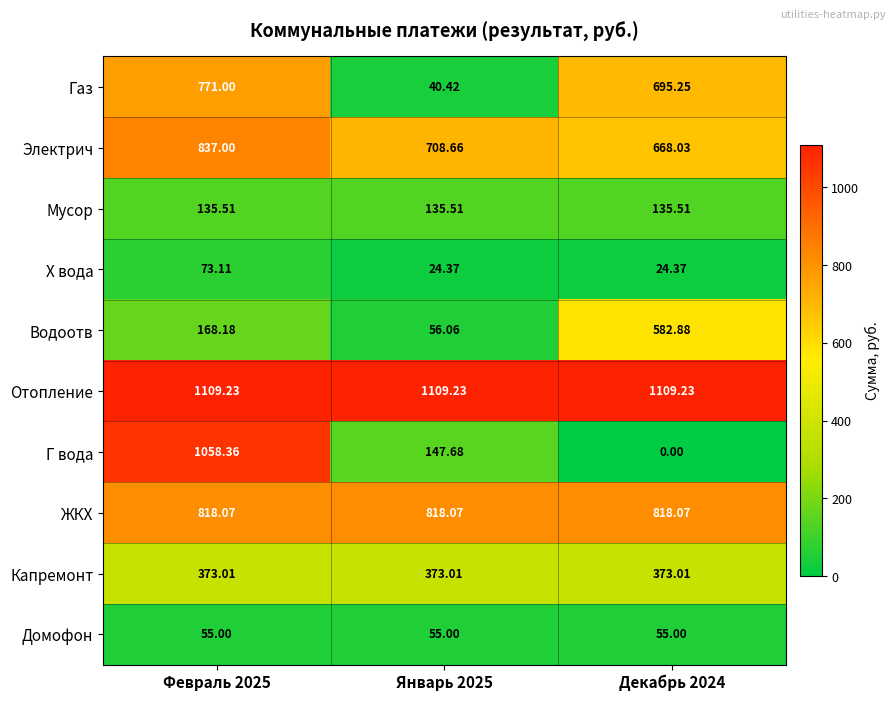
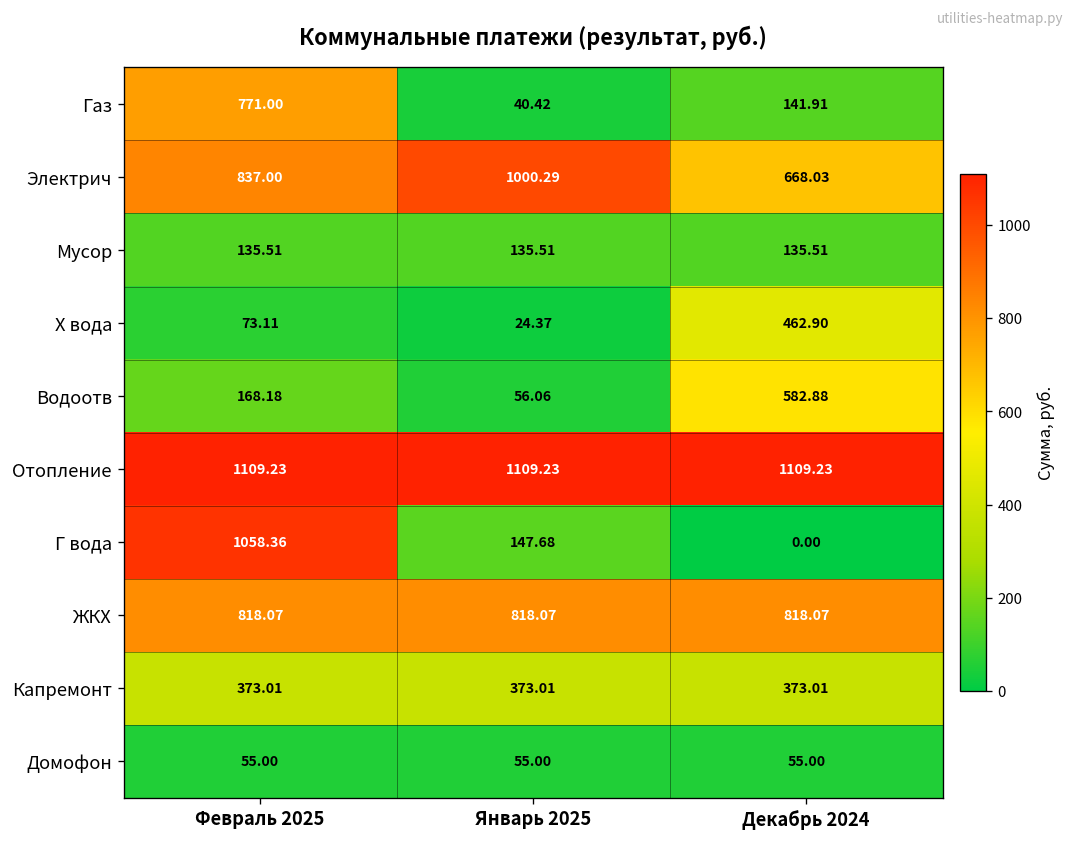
  {
    "Газ": {
      "Февраль 2025": 771.00,
      "Январь 2025": 40.42,
-     "Декабрь 2024": 695.25
+     "Декабрь 2024": 141.91
    },
    "Электрич": {
      "Февраль 2025": 837.00,
-     "Январь 2025": 708.66,
+     "Январь 2025": 1000.29,
      "Декабрь 2024": 668.03
    },
    "Мусор": {
      "Февраль 2025": 135.51,
      "Январь 2025": 135.51,
      "Декабрь 2024": 135.51
    },
    "Х вода": {
      "Февраль 2025": 73.11,
      "Январь 2025": 24.37,
-     "Декабрь 2024": 24.37
+     "Декабрь 2024": 462.90
    },
    "Водоотв": {
      "Февраль 2025": 168.18,
      "Январь 2025": 56.06,
      "Декабрь 2024": 582.88
    },
    "Отопление": {
      "Февраль 2025": 1109.23,
      "Январь 2025": 1109.23,
      "Декабрь 2024": 1109.23
    },
    "Г вода": {
      "Февраль 2025": 1058.36,
      "Январь 2025": 147.68,
      "Декабрь 2024": 0.00
    },
    "ЖКХ": {
      "Февраль 2025": 818.07,
      "Январь 2025": 818.07,
      "Декабрь 2024": 818.07
    },
    "Капремонт": {
      "Февраль 2025": 373.01,
      "Январь 2025": 373.01,
      "Декабрь 2024": 373.01
    },
    "Домофон": {
      "Февраль 2025": 55.00,
      "Январь 2025": 55.00,
      "Декабрь 2024": 55.00
    }
  }
